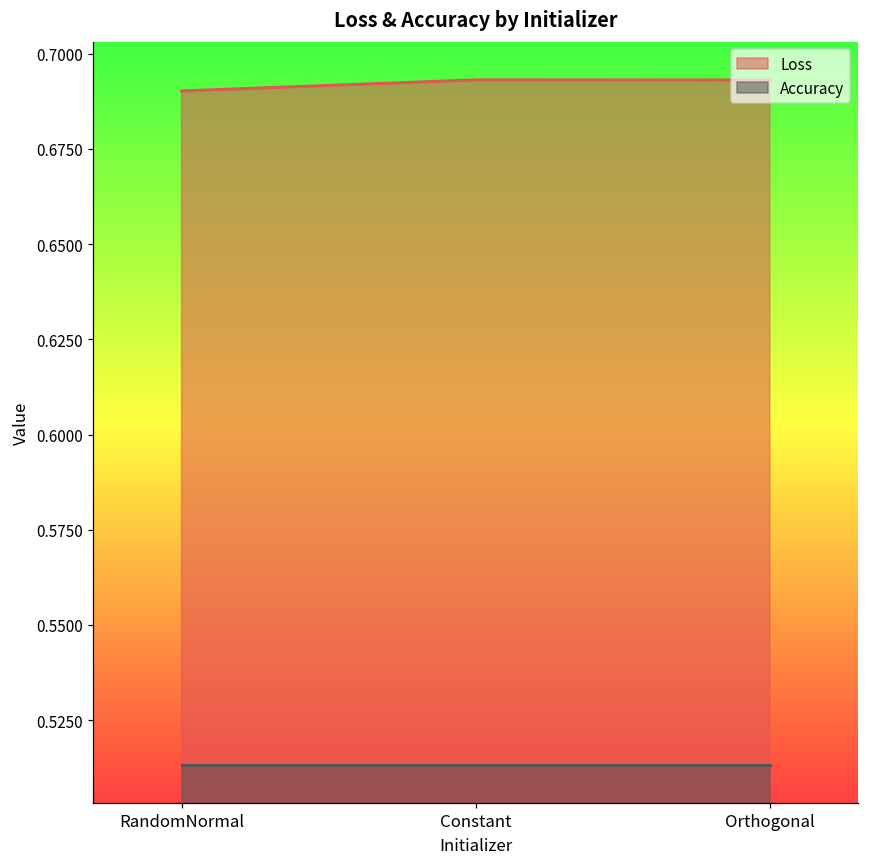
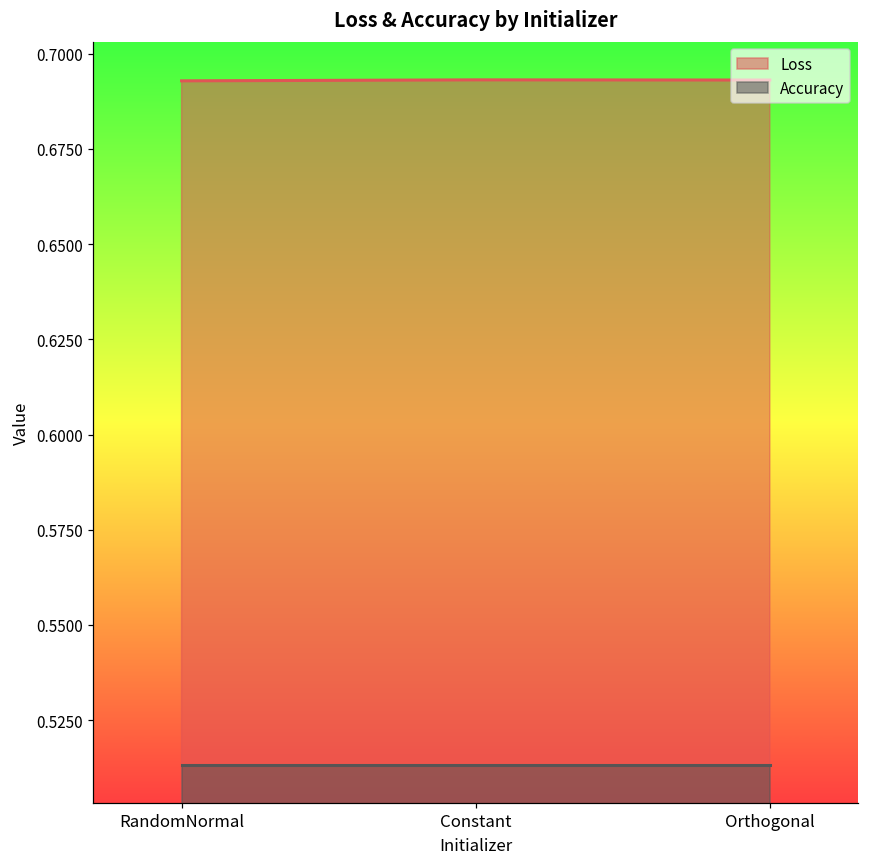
  {
    "Loss": {
-     "RandomNormal": 0.690,
+     "RandomNormal": 0.693,
      "Constant": 0.693
    },
    "Accuracy": {
      "RandomNormal": 0.513,
      "Constant": 0.513,
      "Orthogonal": 0.513
    }
  }
